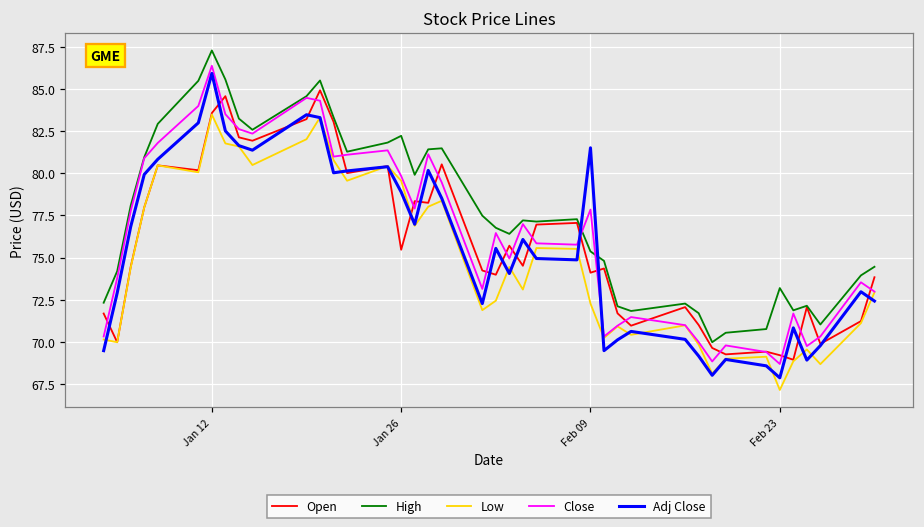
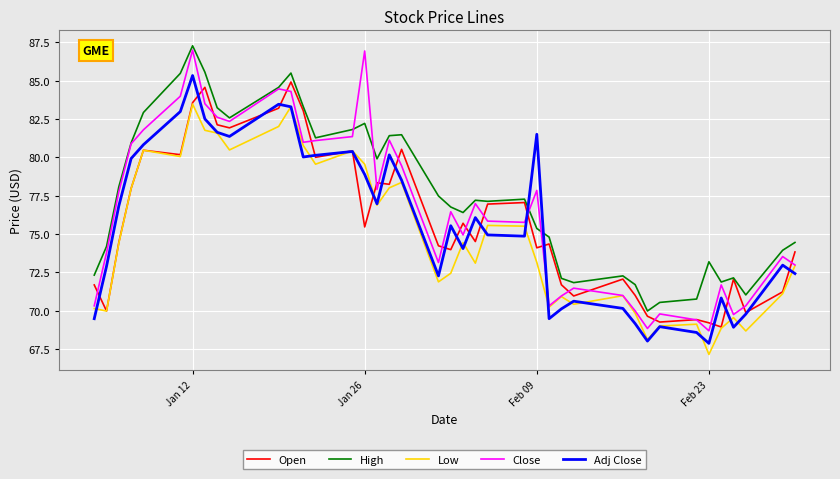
  {
    "Open": {
      "Jan 26": 75.5,
      "Feb 09": 74.1,
      "Feb 23": 69.2
    },
    "High": {
      "Jan 12": 87.3,
      "Jan 26": 82.2,
      "Feb 09": 75.4,
      "Feb 23": 73.2
    },
    "Low": {
      "Jan 26": 79.6,
-     "Feb 09": 72.3,
+     "Feb 09": 73.2,
      "Feb 23": 67.2
    },
    "Close": {
-     "Jan 12": 86.4,
-     "Jan 26": 79.8,
+     "Jan 12": 87.0,
+     "Jan 26": 86.9,
      "Feb 09": 77.8,
      "Feb 23": 68.7
    },
    "Adj Close": {
-     "Jan 12": 85.9,
+     "Jan 12": 85.3,
      "Jan 26": 78.9,
      "Feb 09": 81.5,
      "Feb 23": 67.9
    }
  }
